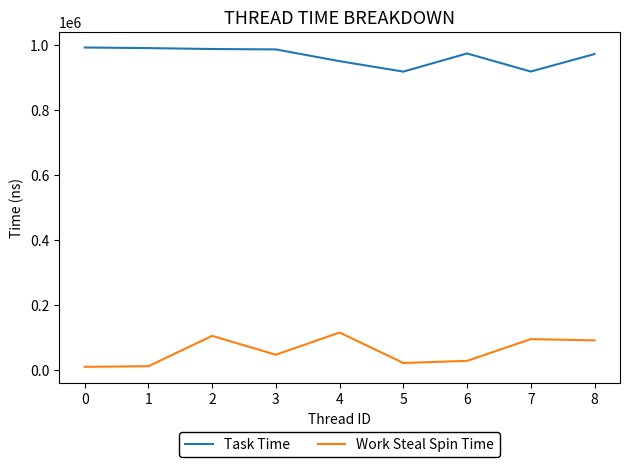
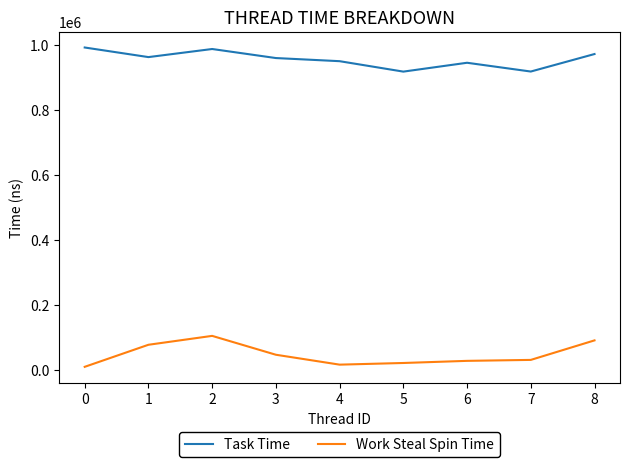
  {
    "Task Time": {
      "0": 990000,
-     "1": 990000,
+     "1": 960000,
      "2": 990000,
-     "3": 990000,
+     "3": 960000,
      "4": 950000,
      "5": 920000,
-     "6": 970000,
+     "6": 940000,
      "7": 920000,
      "8": 970000
    },
    "Work Steal Spin Time": {
      "0": 10000,
-     "1": 10000,
+     "1": 80000,
      "2": 100000,
      "3": 50000,
-     "4": 110000,
+     "4": 20000,
      "5": 20000,
      "6": 30000,
-     "7": 90000,
+     "7": 30000,
      "8": 90000
    }
  }
